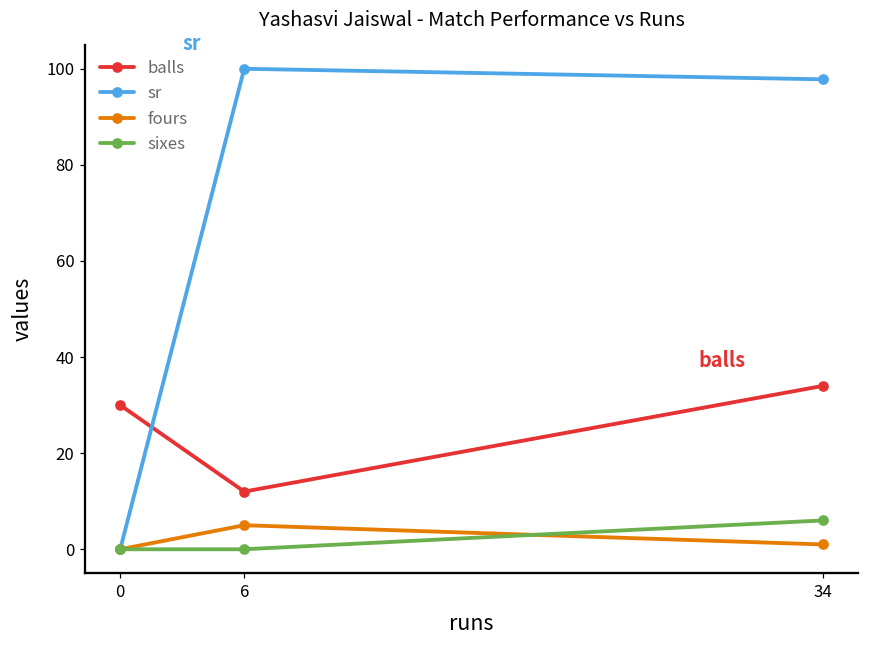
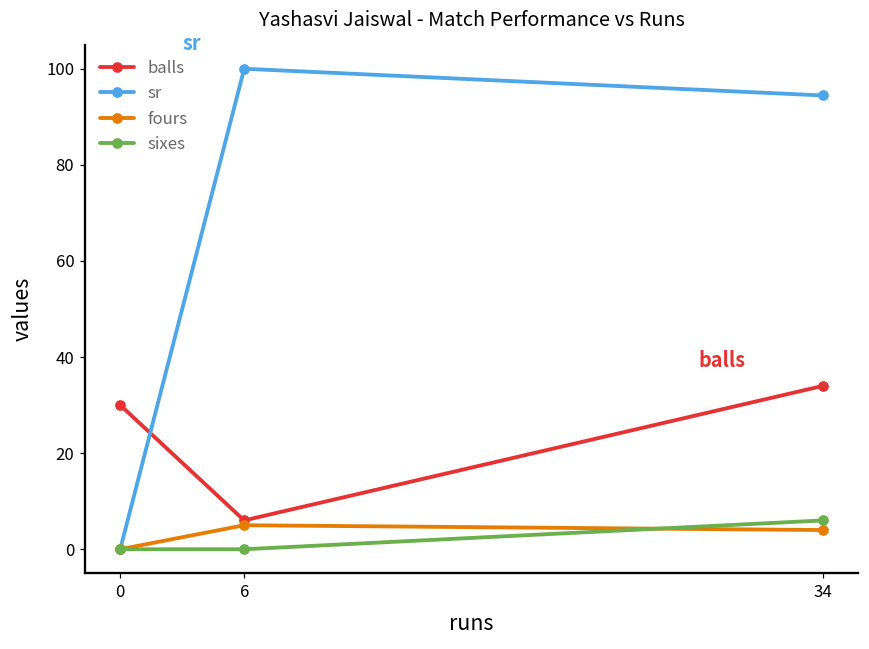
  {
    "balls": {
      "0": 30,
-     "6": 12,
+     "6": 6,
      "34": 34
    },
    "sr": {
      "6": 100,
-     "34": 98
+     "34": 94
    },
    "fours": {
      "6": 5,
-     "34": 1
+     "34": 4
    },
    "sixes": {
      "6": 0,
      "34": 6
    }
  }
